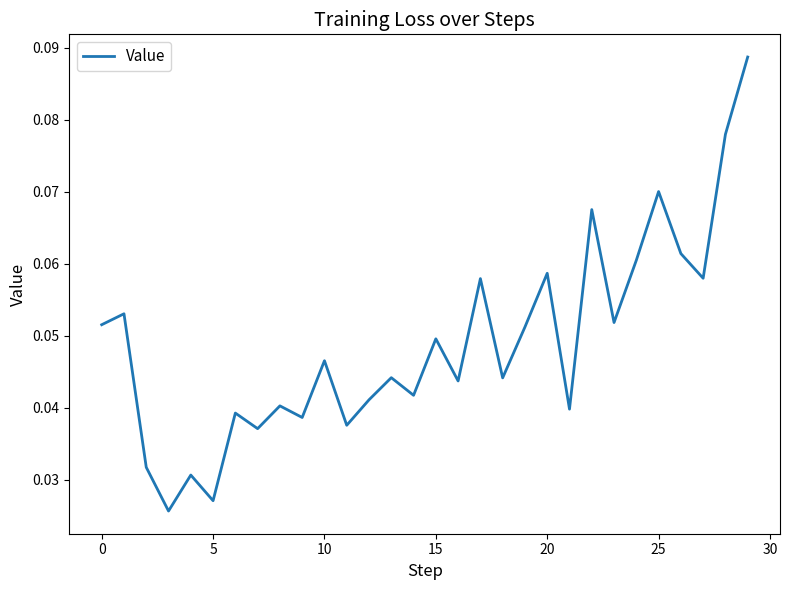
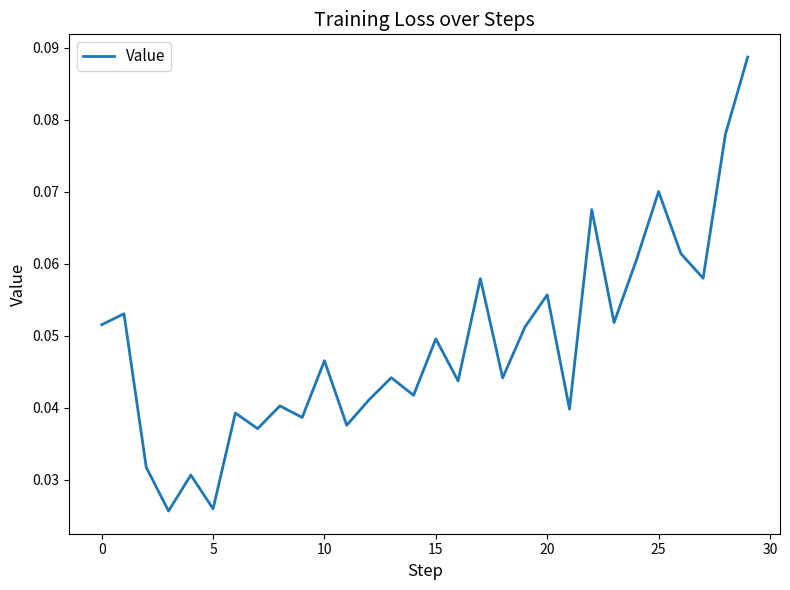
  {
    "0": 0.052,
-   "5": 0.027,
+   "5": 0.026,
    "10": 0.047,
    "15": 0.050,
-   "20": 0.059,
+   "20": 0.056,
    "25": 0.070
  }
